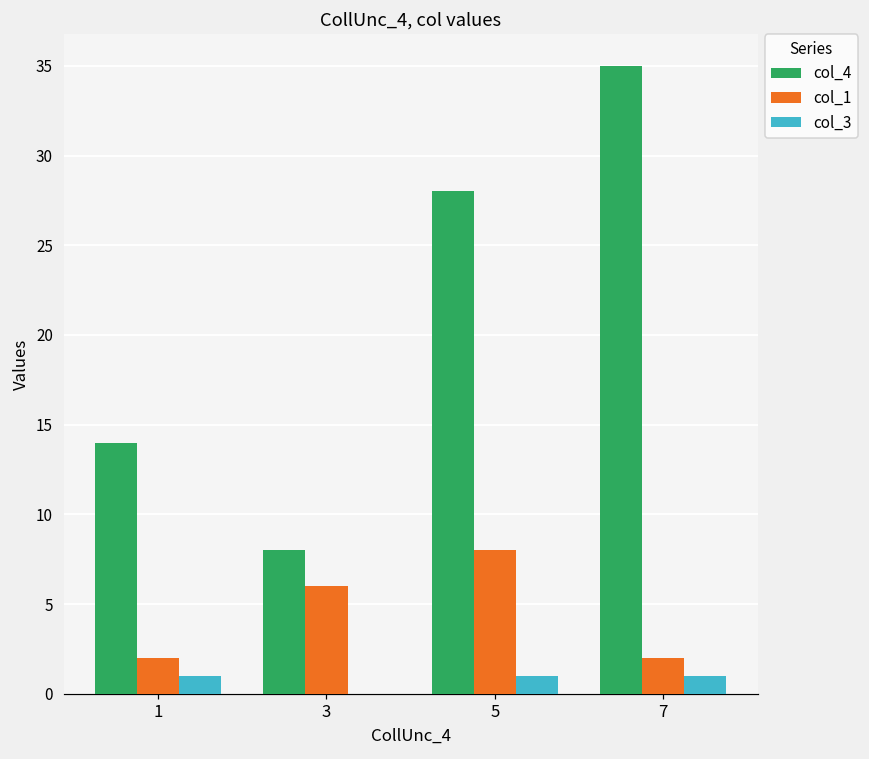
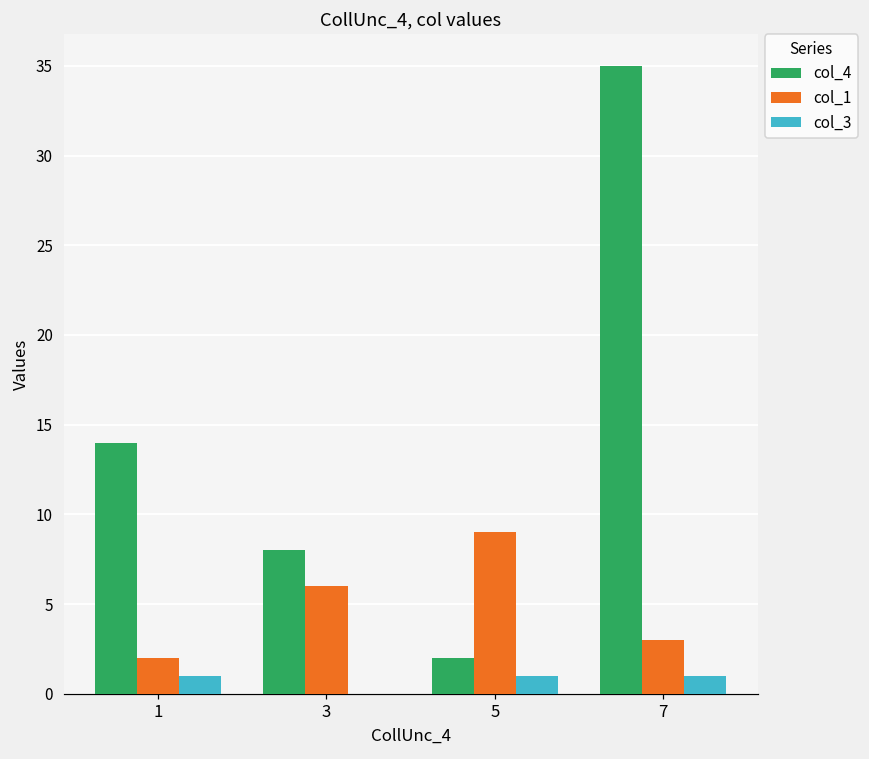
  {
    "col_4": {
      "1": 14,
      "3": 8,
-     "5": 28,
+     "5": 2,
      "7": 35
    },
    "col_1": {
      "1": 2,
      "3": 6,
-     "5": 8,
-     "7": 2
+     "5": 9,
+     "7": 3
    },
    "col_3": {
      "1": 1,
      "3": 0,
      "5": 1,
      "7": 1
    }
  }
